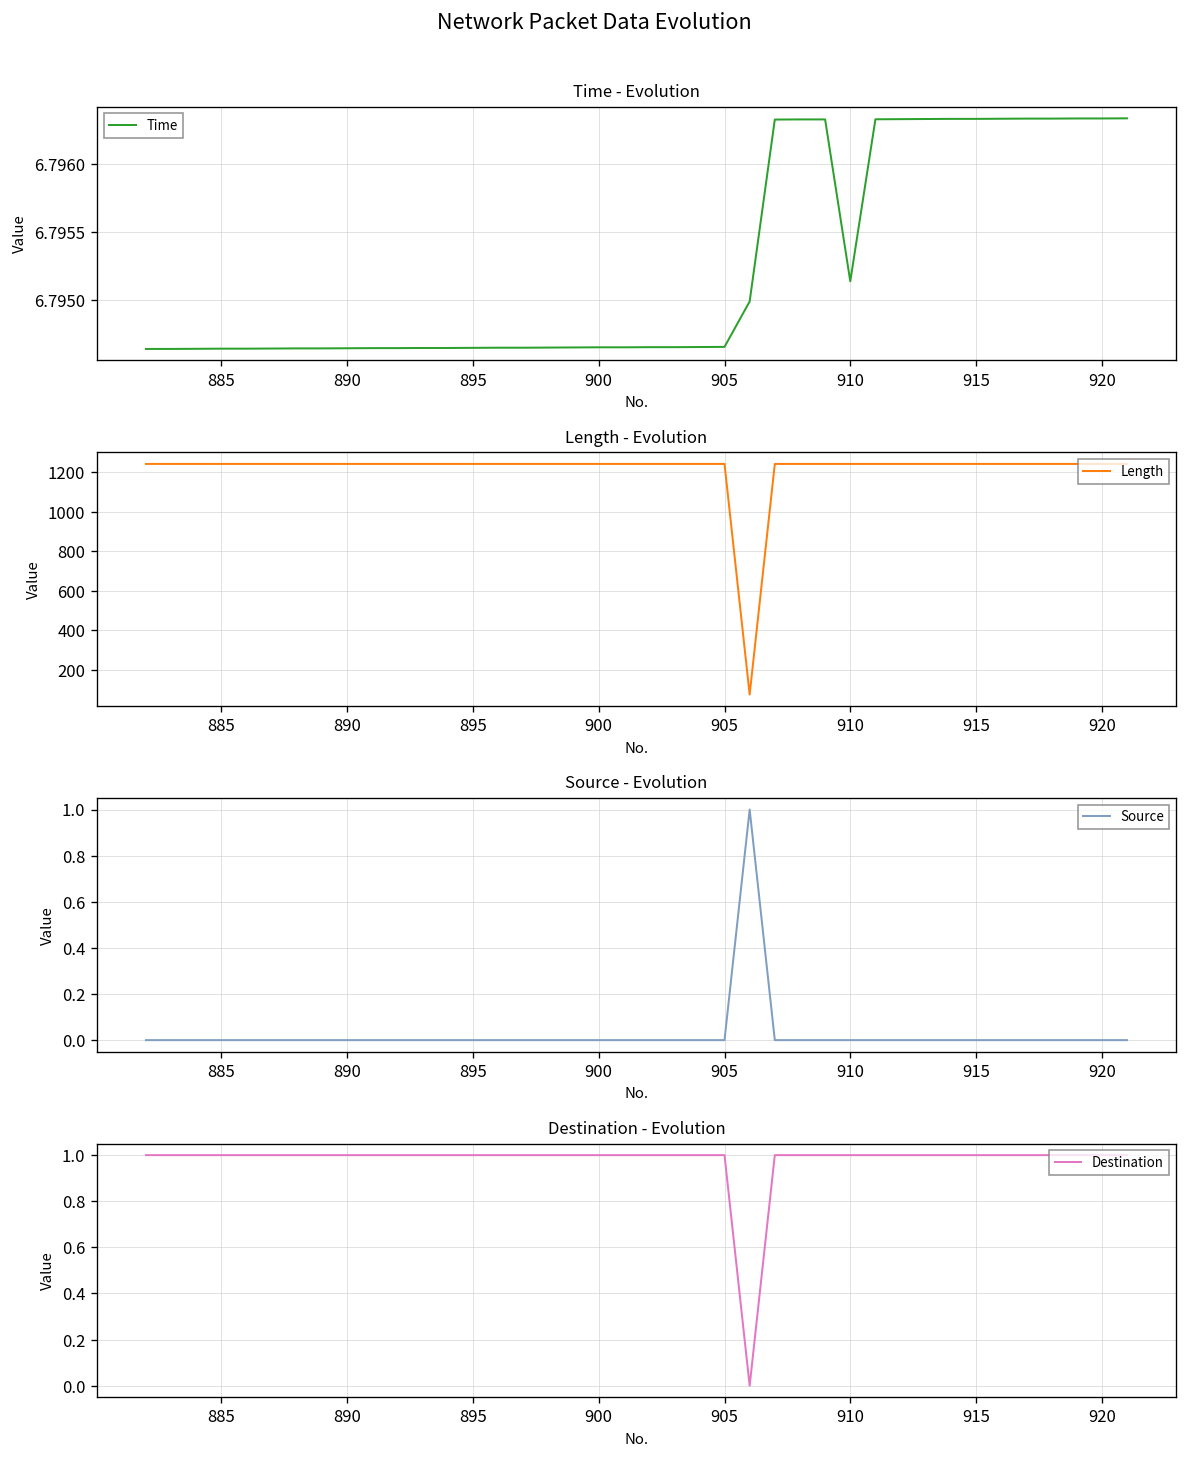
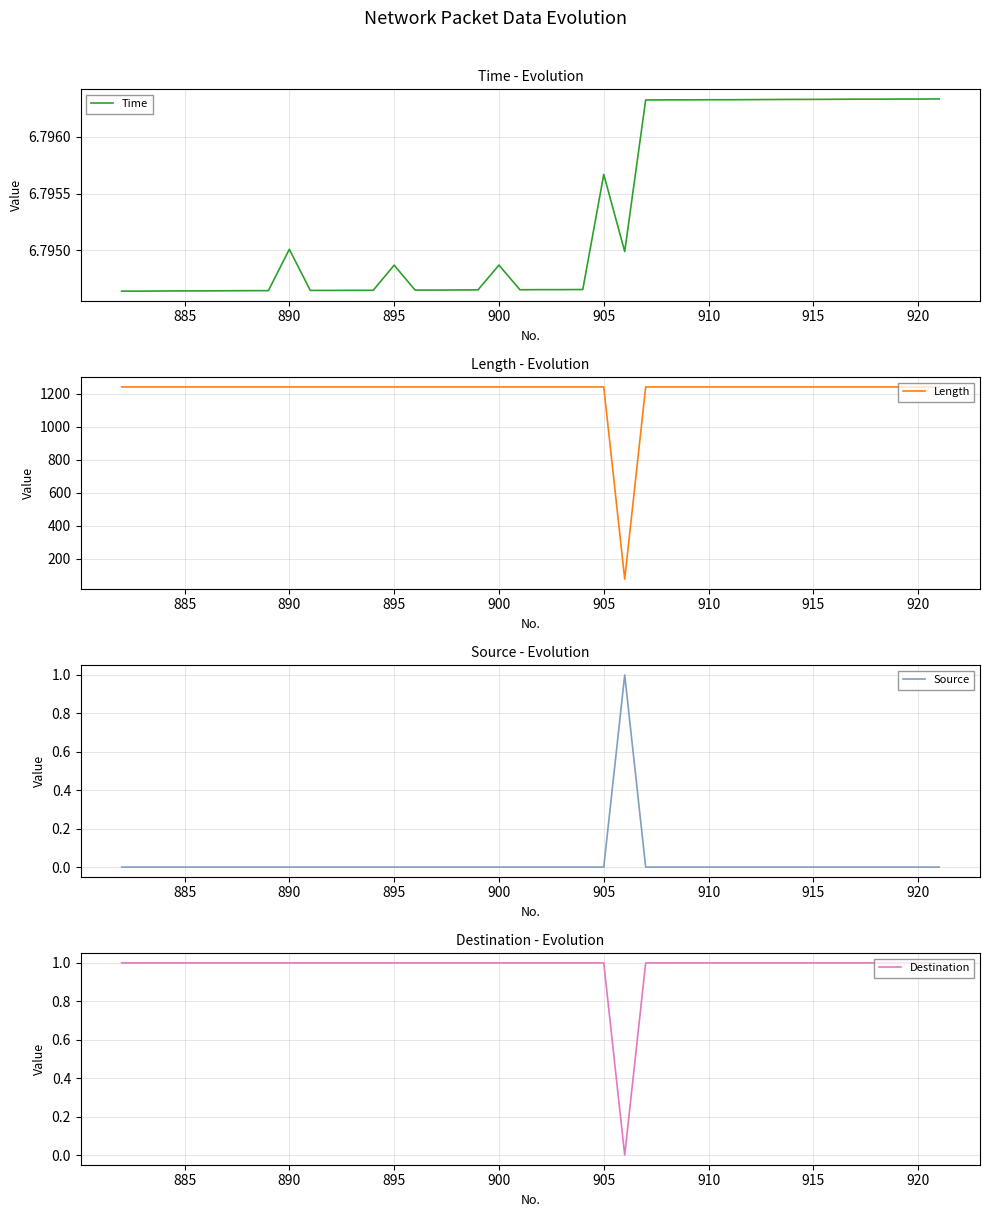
  {
    "Time - Evolution": {
      "885": 6.79464,
-     "890": 6.79465,
-     "895": 6.79465,
-     "900": 6.79465,
-     "905": 6.79466,
-     "910": 6.79514,
+     "890": 6.79501,
+     "895": 6.79487,
+     "900": 6.79487,
+     "905": 6.79567,
+     "910": 6.79633,
      "915": 6.79633,
      "920": 6.79633
    },
    "Length - Evolution": {
      "885": 1240,
      "890": 1240,
      "895": 1240,
      "900": 1240,
      "905": 1240,
      "910": 1240,
      "915": 1240
    },
    "Source - Evolution": {
      "885": 0.00,
      "890": 0.00,
      "895": 0.00,
      "900": 0.00,
      "905": 0.00,
      "910": 0.00,
      "915": 0.00,
      "920": 0.00
    },
    "Destination - Evolution": {
      "885": 1.00,
      "890": 1.00,
      "895": 1.00,
      "900": 1.00,
      "905": 1.00,
      "910": 1.00,
      "915": 1.00
    }
  }
